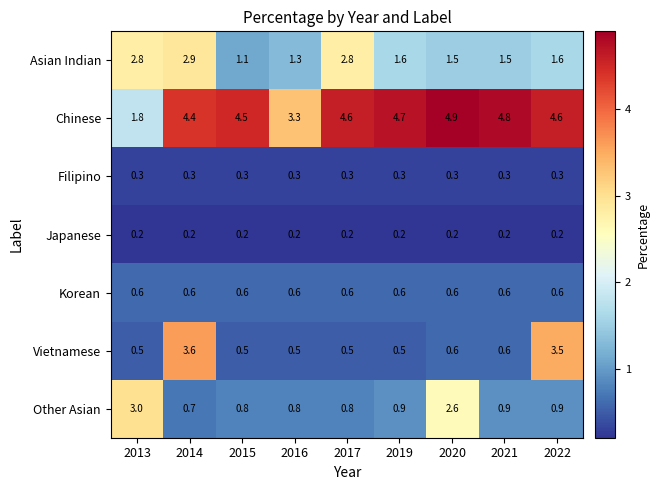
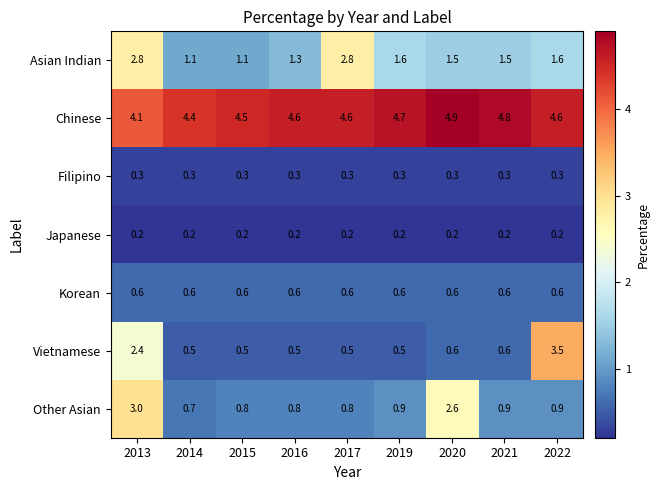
  {
    "Asian Indian": {
      "2013": 2.8,
-     "2014": 2.9,
+     "2014": 1.1,
      "2015": 1.1,
      "2016": 1.3,
      "2017": 2.8,
      "2019": 1.6,
      "2020": 1.5,
      "2021": 1.5,
      "2022": 1.6
    },
    "Chinese": {
-     "2013": 1.8,
+     "2013": 4.1,
      "2014": 4.4,
      "2015": 4.5,
-     "2016": 3.3,
+     "2016": 4.6,
      "2017": 4.6,
      "2019": 4.7,
      "2020": 4.9,
      "2021": 4.8,
      "2022": 4.6
    },
    "Filipino": {
      "2013": 0.3,
      "2014": 0.3,
      "2015": 0.3,
      "2016": 0.3,
      "2017": 0.3,
      "2019": 0.3,
      "2020": 0.3,
      "2021": 0.3,
      "2022": 0.3
    },
    "Japanese": {
      "2013": 0.2,
      "2014": 0.2,
      "2015": 0.2,
      "2016": 0.2,
      "2017": 0.2,
      "2019": 0.2,
      "2020": 0.2,
      "2021": 0.2,
      "2022": 0.2
    },
    "Korean": {
      "2013": 0.6,
      "2014": 0.6,
      "2015": 0.6,
      "2016": 0.6,
      "2017": 0.6,
      "2019": 0.6,
      "2020": 0.6,
      "2021": 0.6,
      "2022": 0.6
    },
    "Vietnamese": {
-     "2013": 0.5,
-     "2014": 3.6,
+     "2013": 2.4,
+     "2014": 0.5,
      "2015": 0.5,
      "2016": 0.5,
      "2017": 0.5,
      "2019": 0.5,
      "2020": 0.6,
      "2021": 0.6,
      "2022": 3.5
    },
    "Other Asian": {
      "2013": 3.0,
      "2014": 0.7,
      "2015": 0.8,
      "2016": 0.8,
      "2017": 0.8,
      "2019": 0.9,
      "2020": 2.6,
      "2021": 0.9,
      "2022": 0.9
    }
  }
